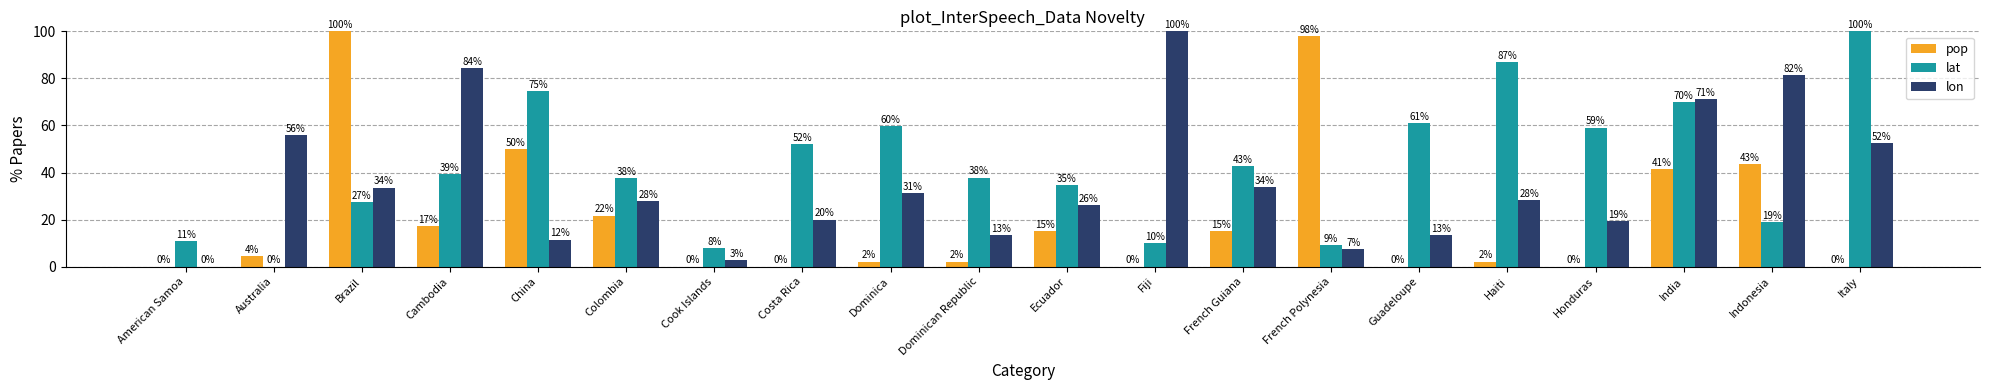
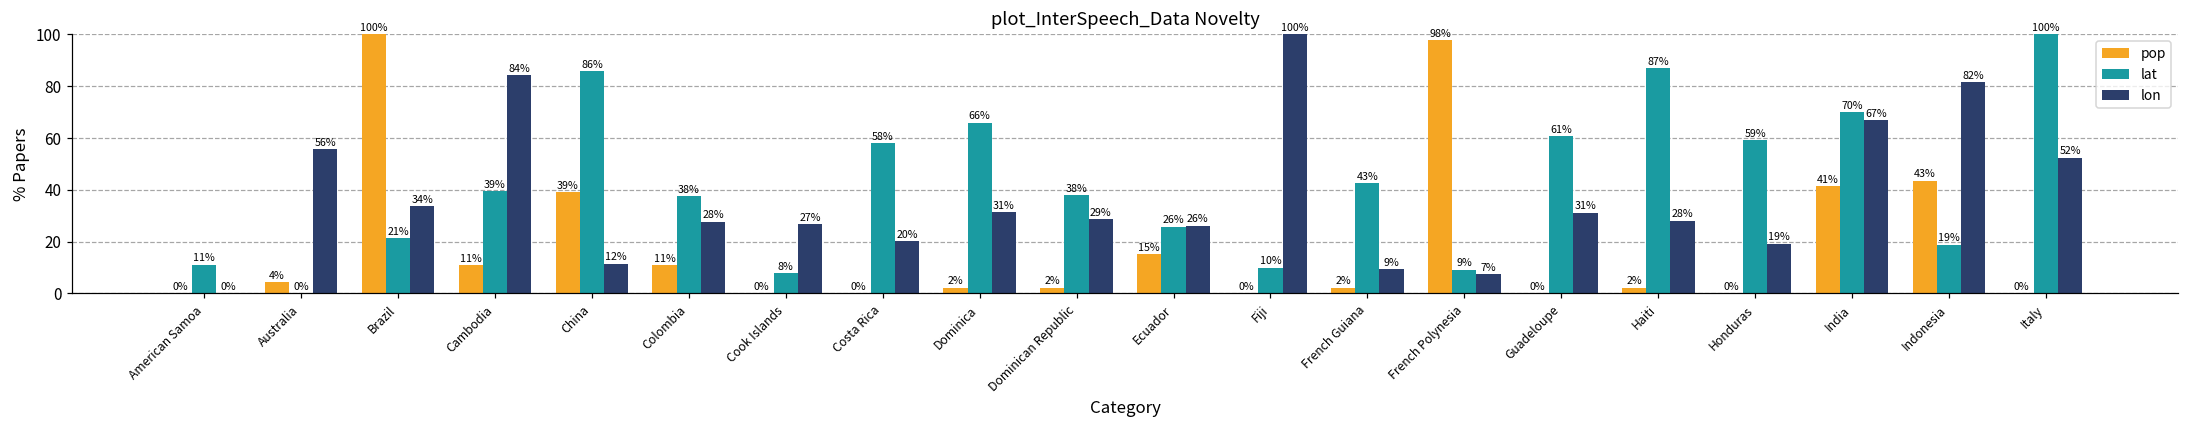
  {
    "pop": {
      "American Samoa": "0%",
      "Australia": "4%",
      "Brazil": "100%",
-     "Cambodia": "17%",
-     "China": "50%",
-     "Colombia": "22%",
+     "Cambodia": "11%",
+     "China": "39%",
+     "Colombia": "11%",
      "Cook Islands": "0%",
      "Costa Rica": "0%",
      "Dominica": "2%",
      "Dominican Republic": "2%",
      "Ecuador": "15%",
      "Fiji": "0%",
-     "French Guiana": "15%",
+     "French Guiana": "2%",
      "French Polynesia": "98%",
      "Guadeloupe": "0%",
      "Haiti": "2%",
      "Honduras": "0%",
      "India": "41%",
      "Indonesia": "43%",
      "Italy": "0%"
    },
    "lat": {
      "American Samoa": "11%",
      "Australia": "0%",
-     "Brazil": "27%",
+     "Brazil": "21%",
      "Cambodia": "39%",
-     "China": "75%",
+     "China": "86%",
      "Colombia": "38%",
      "Cook Islands": "8%",
-     "Costa Rica": "52%",
-     "Dominica": "60%",
+     "Costa Rica": "58%",
+     "Dominica": "66%",
      "Dominican Republic": "38%",
-     "Ecuador": "35%",
+     "Ecuador": "26%",
      "Fiji": "10%",
      "French Guiana": "43%",
      "French Polynesia": "9%",
      "Guadeloupe": "61%",
      "Haiti": "87%",
      "Honduras": "59%",
      "India": "70%",
      "Indonesia": "19%",
      "Italy": "100%"
    },
    "lon": {
      "American Samoa": "0%",
      "Australia": "56%",
      "Brazil": "34%",
      "Cambodia": "84%",
      "China": "12%",
      "Colombia": "28%",
-     "Cook Islands": "3%",
+     "Cook Islands": "27%",
      "Costa Rica": "20%",
      "Dominica": "31%",
-     "Dominican Republic": "13%",
+     "Dominican Republic": "29%",
      "Ecuador": "26%",
      "Fiji": "100%",
-     "French Guiana": "34%",
+     "French Guiana": "9%",
      "French Polynesia": "7%",
-     "Guadeloupe": "13%",
+     "Guadeloupe": "31%",
      "Haiti": "28%",
      "Honduras": "19%",
-     "India": "71%",
+     "India": "67%",
      "Indonesia": "82%",
      "Italy": "52%"
    }
  }
